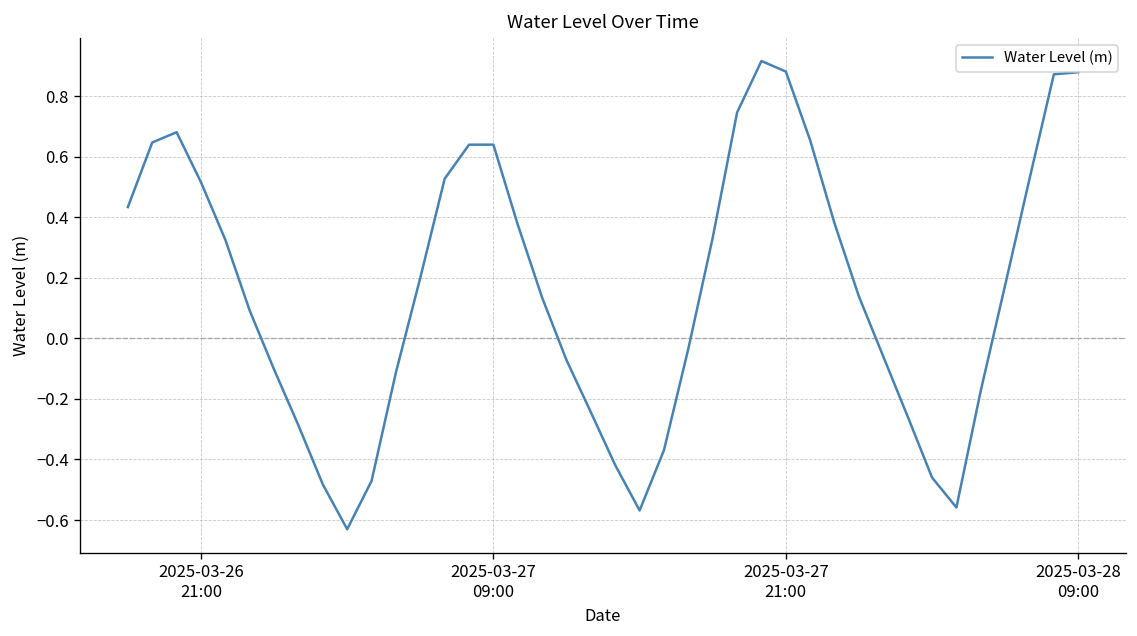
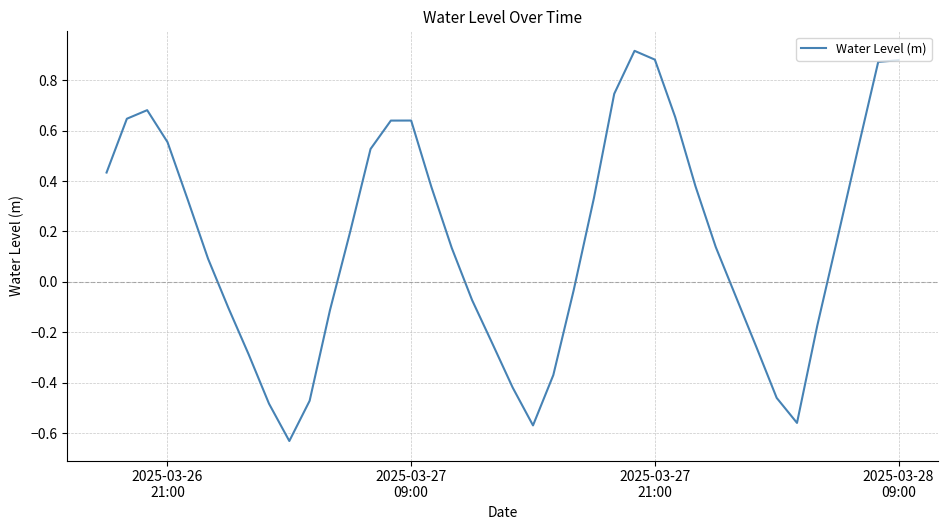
  {
-   "2025-03-26 21:00": 0.52,
+   "2025-03-26 21:00": 0.55,
    "2025-03-27 09:00": 0.64,
    "2025-03-27 21:00": 0.88
  }
